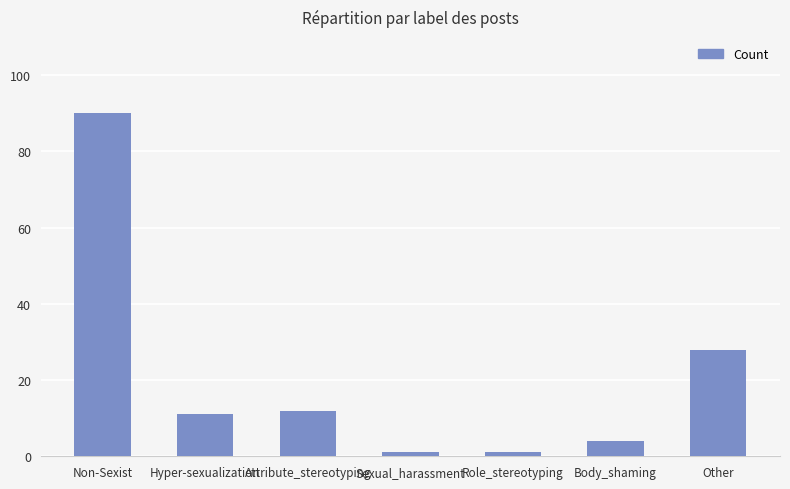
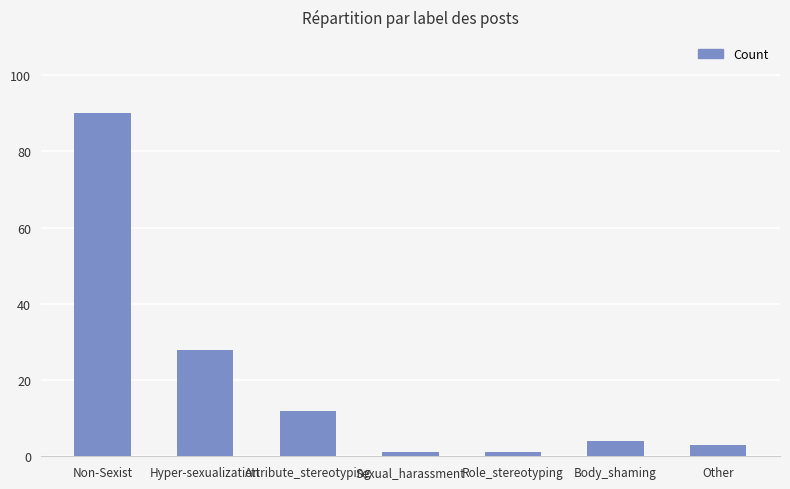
  {
    "Non-Sexist": 90,
-   "Hyper-sexualization": 11,
+   "Hyper-sexualization": 28,
    "Attribute_stereotyping": 12,
    "Sexual_harassment": 1,
    "Role_stereotyping": 1,
    "Body_shaming": 4,
-   "Other": 28
+   "Other": 3
  }
